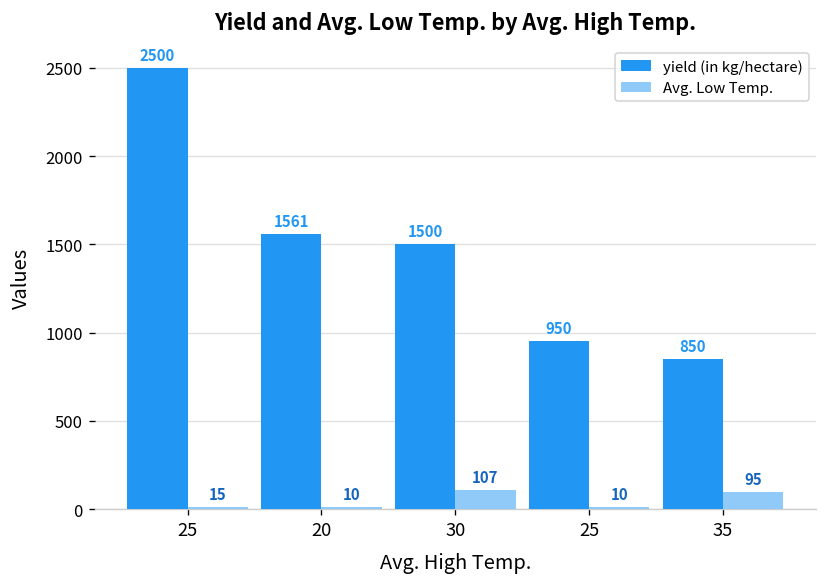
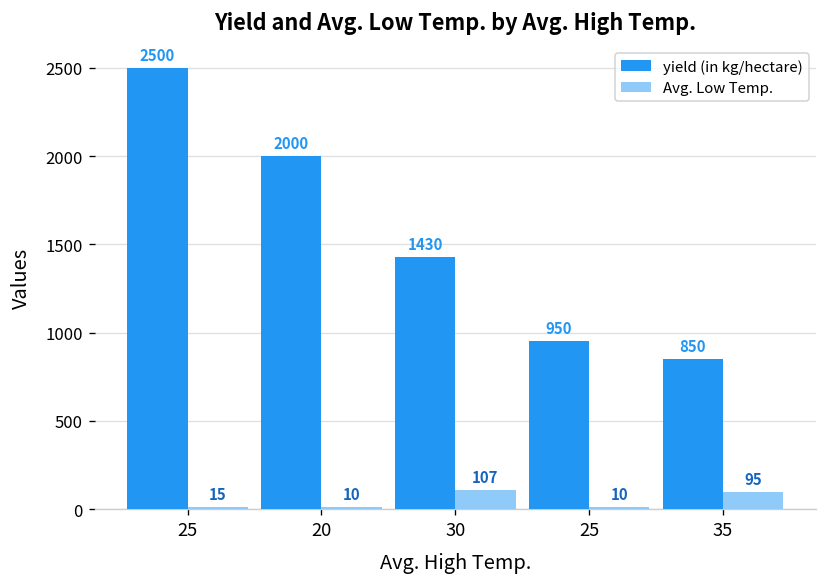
  {
    "yield (in kg/hectare)": {
-     "20": 1561,
-     "30": 1500,
+     "20": 2000,
+     "30": 1430,
      "35": 850
    },
    "Avg. Low Temp.": {
      "20": 10,
      "30": 107,
      "35": 95
    }
  }
